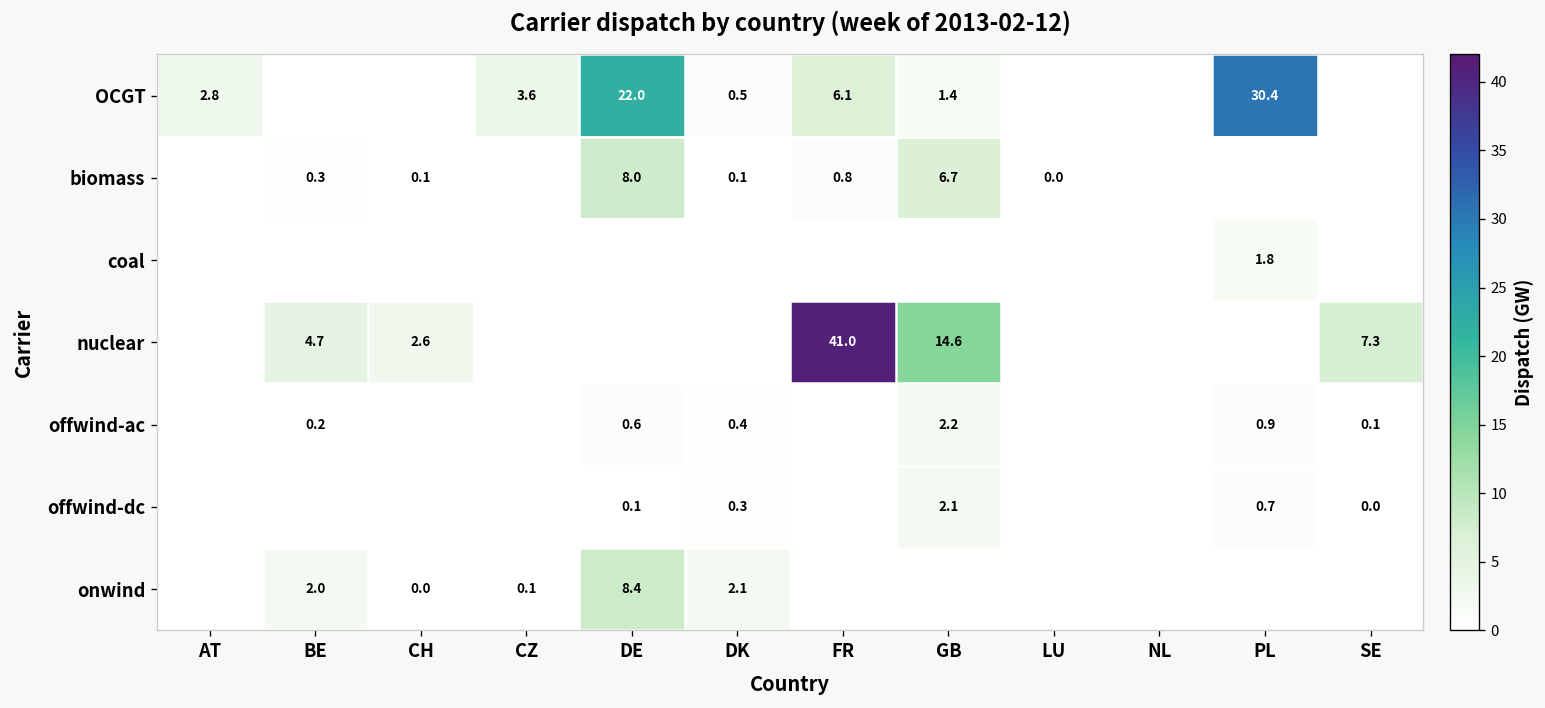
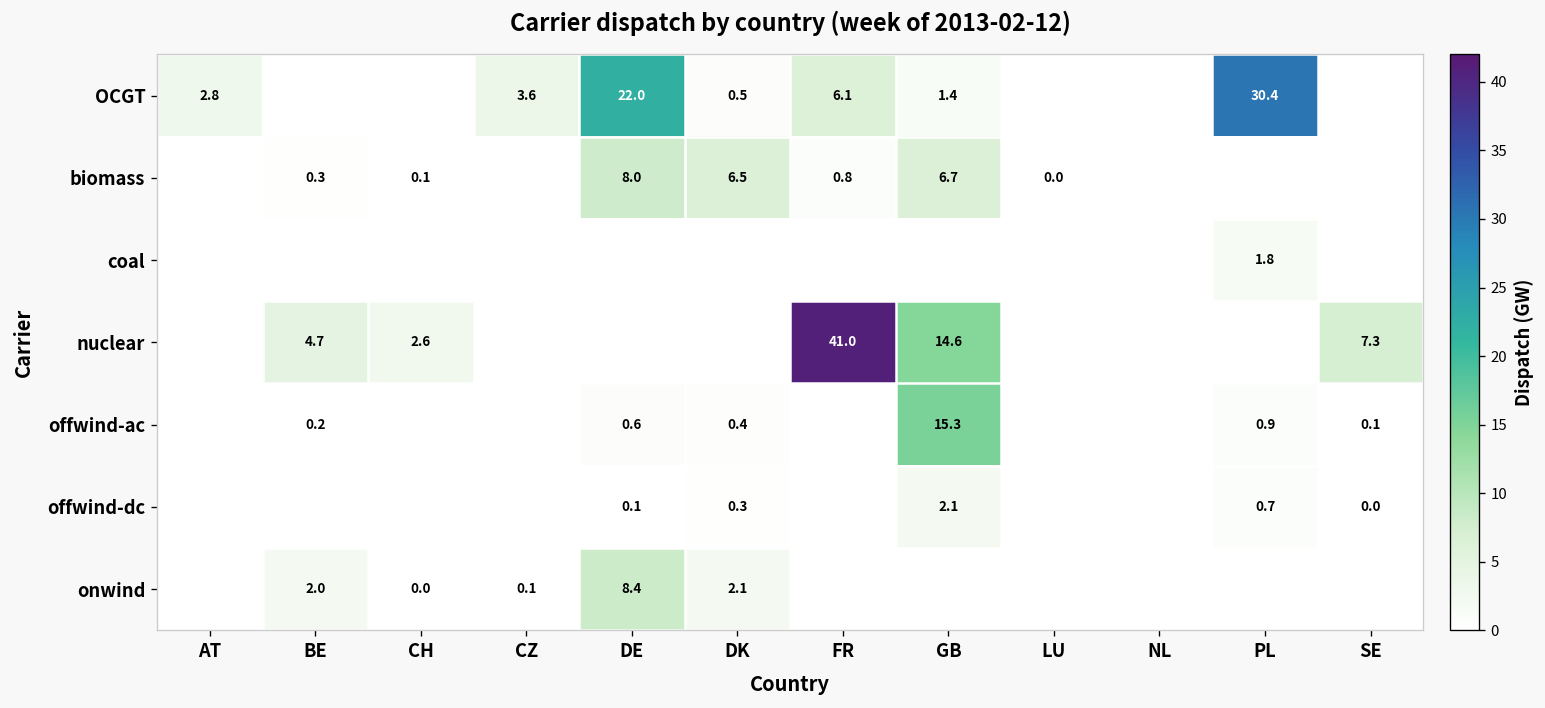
  {
    "OCGT": {
      "AT": 2.8,
      "CZ": 3.6,
      "DE": 22.0,
      "DK": 0.5,
      "FR": 6.1,
      "GB": 1.4,
      "PL": 30.4
    },
    "biomass": {
      "BE": 0.3,
      "CH": 0.1,
      "DE": 8.0,
-     "DK": 0.1,
+     "DK": 6.5,
      "FR": 0.8,
      "GB": 6.7,
      "LU": 0.0
    },
    "coal": {
      "PL": 1.8
    },
    "nuclear": {
      "BE": 4.7,
      "CH": 2.6,
      "FR": 41.0,
      "GB": 14.6,
      "SE": 7.3
    },
    "offwind-ac": {
      "BE": 0.2,
      "DE": 0.6,
      "DK": 0.4,
-     "GB": 2.2,
+     "GB": 15.3,
      "PL": 0.9,
      "SE": 0.1
    },
    "offwind-dc": {
      "DE": 0.1,
      "DK": 0.3,
      "GB": 2.1,
      "PL": 0.7,
      "SE": 0.0
    },
    "onwind": {
      "BE": 2.0,
      "CH": 0.0,
      "CZ": 0.1,
      "DE": 8.4,
      "DK": 2.1
    }
  }
